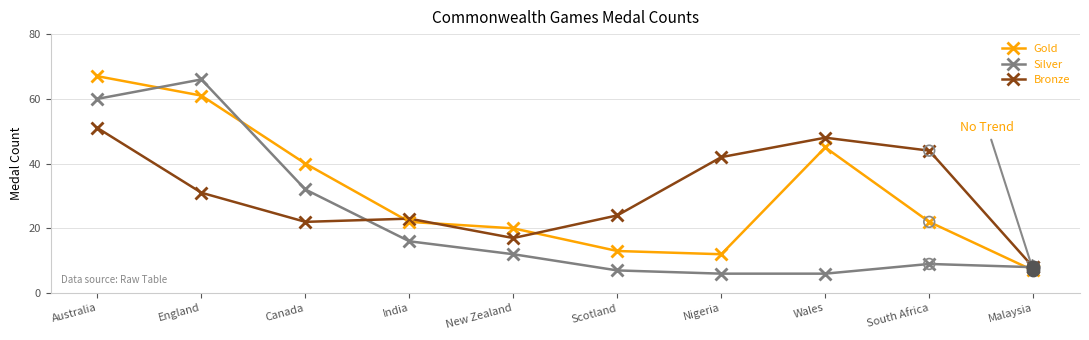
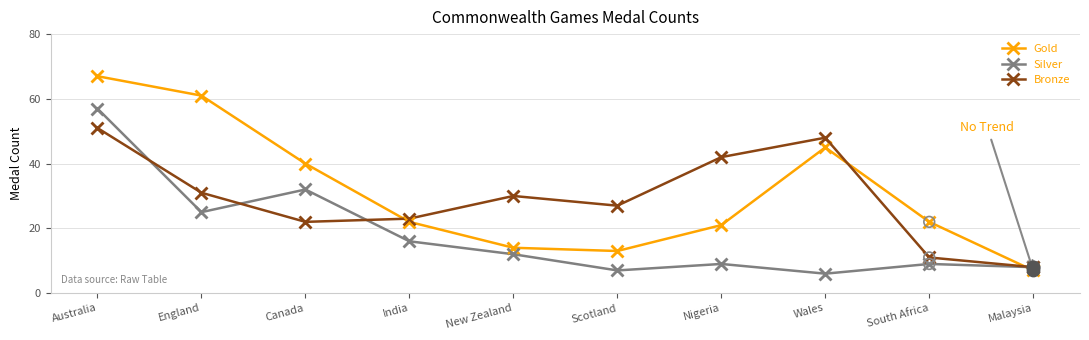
  {
    "Gold": {
      "Australia": 67,
      "England": 61,
      "Canada": 40,
      "India": 22,
-     "New Zealand": 20,
+     "New Zealand": 14,
      "Scotland": 13,
-     "Nigeria": 12,
+     "Nigeria": 21,
      "Wales": 45
    },
    "Silver": {
-     "Australia": 60,
-     "England": 66,
+     "Australia": 57,
+     "England": 25,
      "Canada": 32,
      "India": 16,
      "New Zealand": 12,
      "Scotland": 7,
-     "Nigeria": 6,
+     "Nigeria": 9,
      "Wales": 6
    },
    "Bronze": {
      "Australia": 51,
      "England": 31,
      "Canada": 22,
      "India": 23,
-     "New Zealand": 17,
-     "Scotland": 24,
+     "New Zealand": 30,
+     "Scotland": 27,
      "Nigeria": 42,
      "Wales": 48,
-     "South Africa": 44
+     "South Africa": 11
    }
  }
